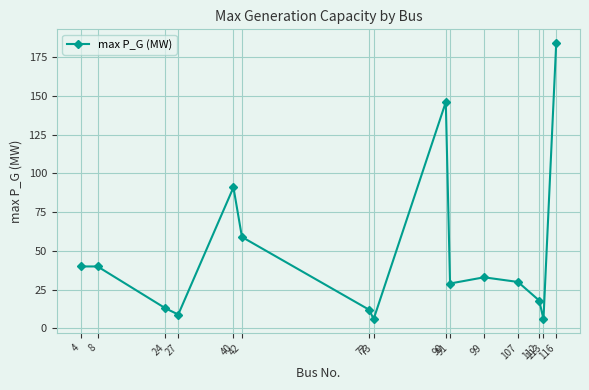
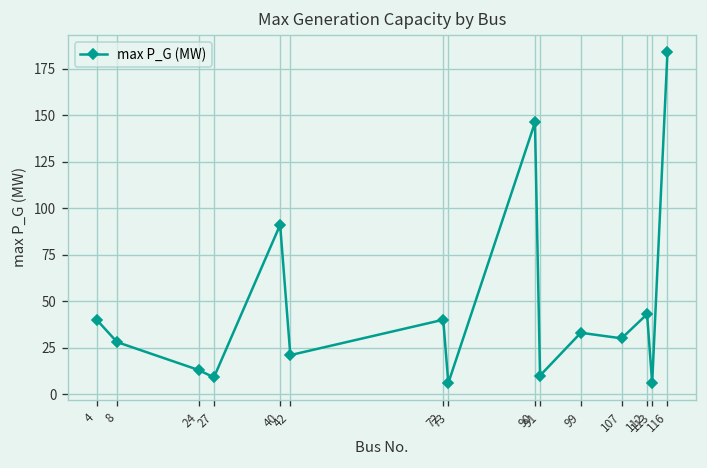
  {
    "4": 40,
-   "8": 40,
+   "8": 28,
    "24": 13,
    "27": 9,
    "40": 91,
-   "42": 59,
-   "72": 12,
+   "42": 21,
+   "72": 40,
    "73": 6,
    "90": 146,
-   "91": 29,
+   "91": 10,
    "99": 33,
    "107": 30,
-   "112": 18,
+   "112": 43,
    "113": 6,
    "116": 184
  }
